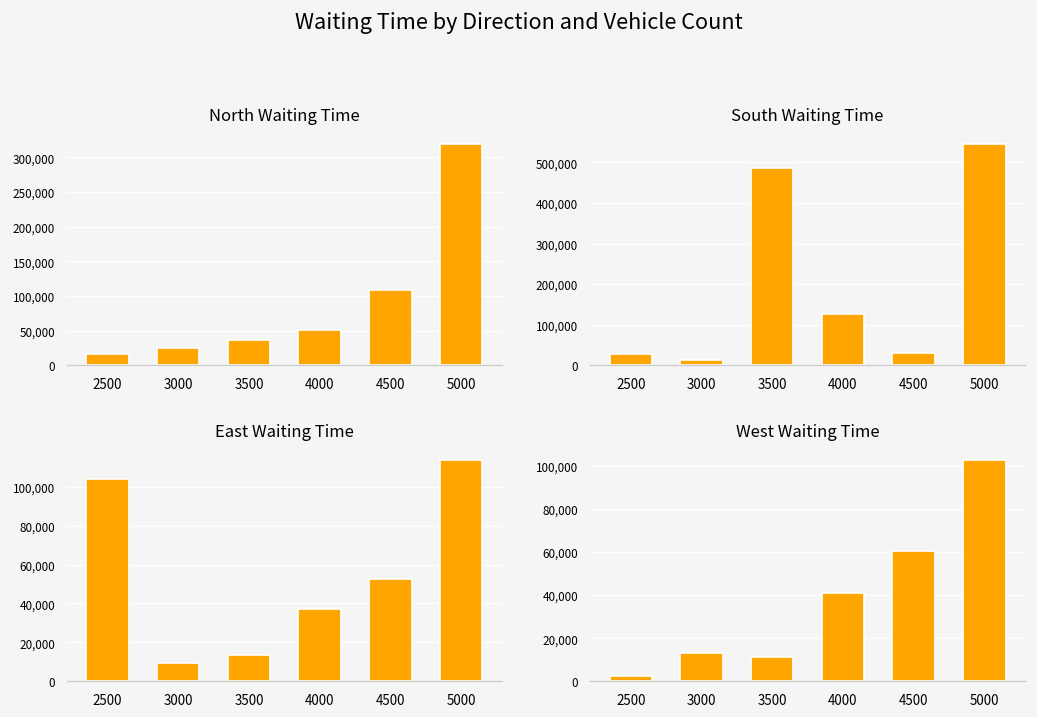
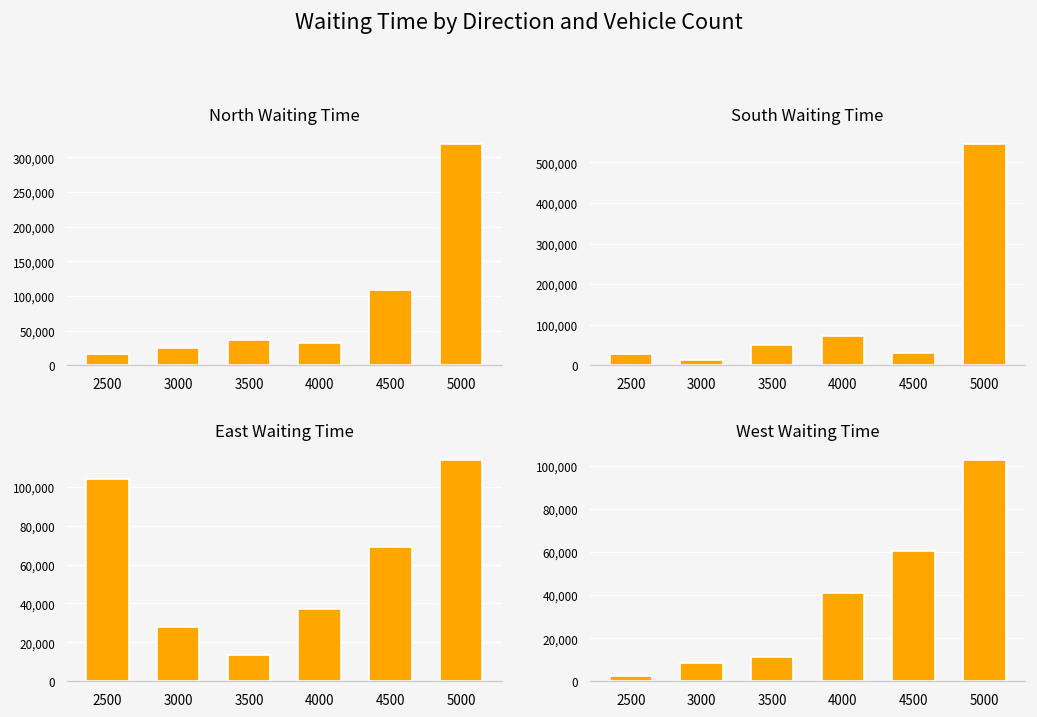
  {
    "North Waiting Time": {
      "2500": "20,000",
      "3000": "20,000",
      "3500": "40,000",
-     "4000": "50,000",
+     "4000": "30,000",
      "4500": "110,000",
      "5000": "320,000"
    },
    "South Waiting Time": {
      "2500": "30,000",
      "3000": "10,000",
-     "3500": "490,000",
-     "4000": "130,000",
+     "3500": "50,000",
+     "4000": "70,000",
      "4500": "30,000",
      "5000": "540,000"
    },
    "East Waiting Time": {
      "2500": "104,000",
-     "3000": "9,000",
+     "3000": "28,000",
      "3500": "13,000",
      "4000": "37,000",
-     "4500": "53,000",
+     "4500": "69,000",
      "5000": "114,000"
    },
    "West Waiting Time": {
      "2500": "2,000",
-     "3000": "13,000",
+     "3000": "8,000",
      "3500": "11,000",
      "4000": "41,000",
      "4500": "61,000",
      "5000": "103,000"
    }
  }
